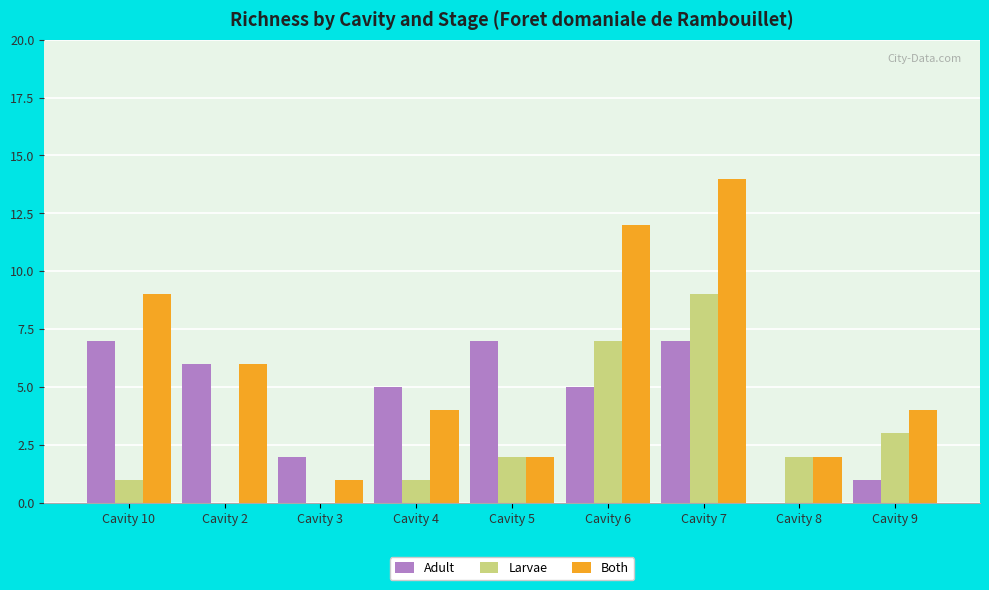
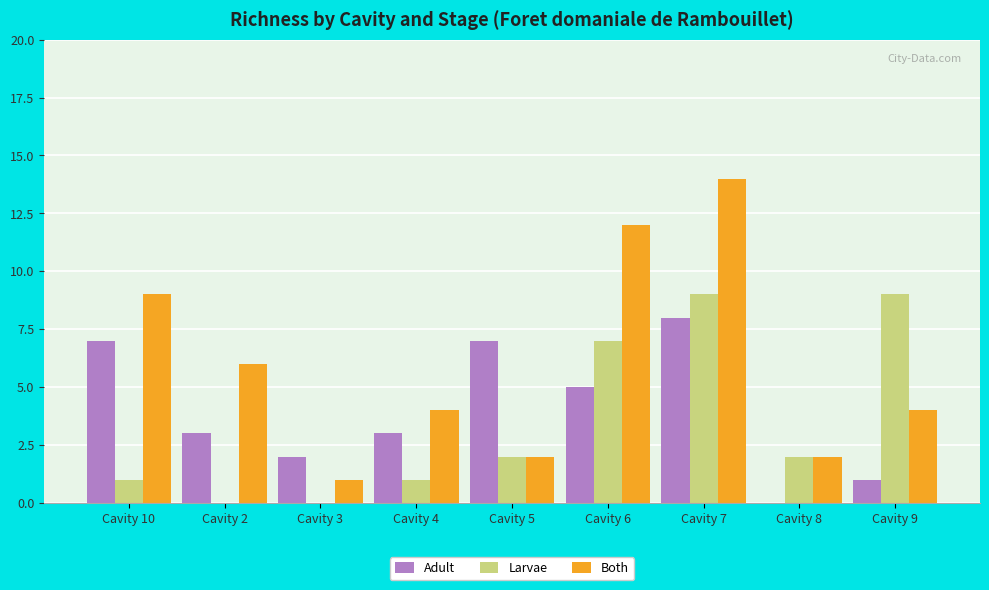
  {
    "Adult": {
      "Cavity 10": 7,
-     "Cavity 2": 6,
+     "Cavity 2": 3,
      "Cavity 3": 2,
-     "Cavity 4": 5,
+     "Cavity 4": 3,
      "Cavity 5": 7,
      "Cavity 6": 5,
-     "Cavity 7": 7,
+     "Cavity 7": 8,
      "Cavity 8": 0,
      "Cavity 9": 1
    },
    "Larvae": {
      "Cavity 10": 1,
      "Cavity 2": 0,
      "Cavity 3": 0,
      "Cavity 4": 1,
      "Cavity 5": 2,
      "Cavity 6": 7,
      "Cavity 7": 9,
      "Cavity 8": 2,
-     "Cavity 9": 3
+     "Cavity 9": 9
    },
    "Both": {
      "Cavity 10": 9,
      "Cavity 2": 6,
      "Cavity 3": 1,
      "Cavity 4": 4,
      "Cavity 5": 2,
      "Cavity 6": 12,
      "Cavity 7": 14,
      "Cavity 8": 2,
      "Cavity 9": 4
    }
  }
